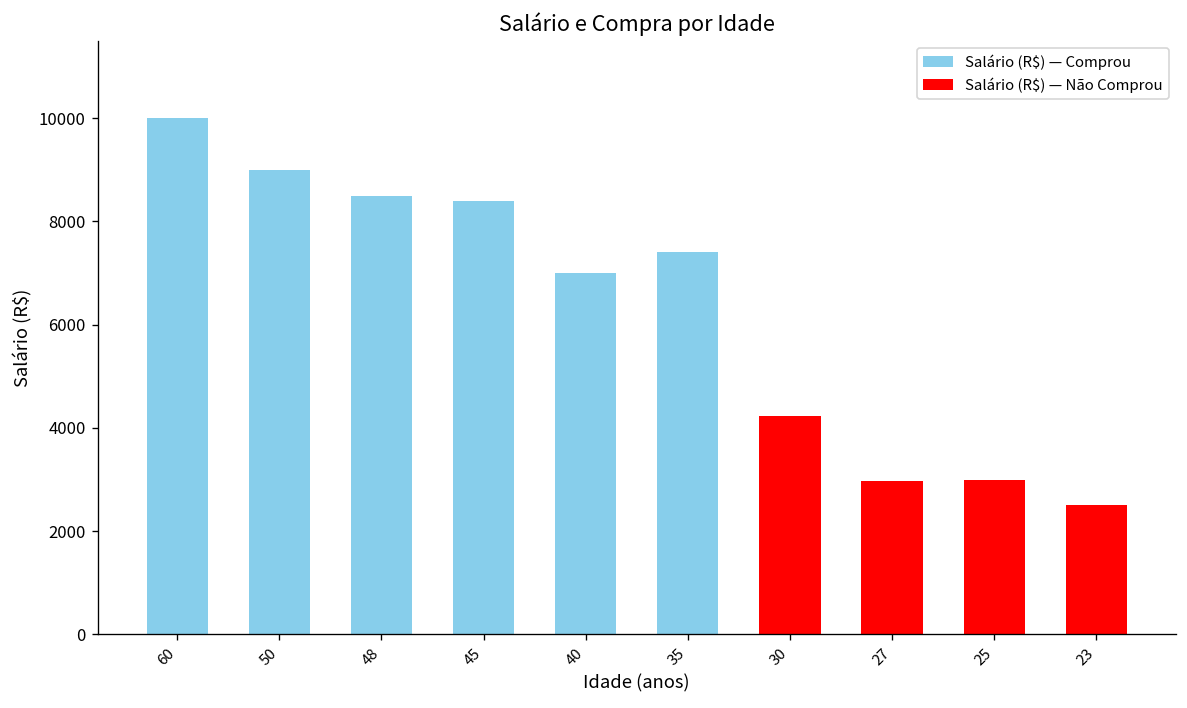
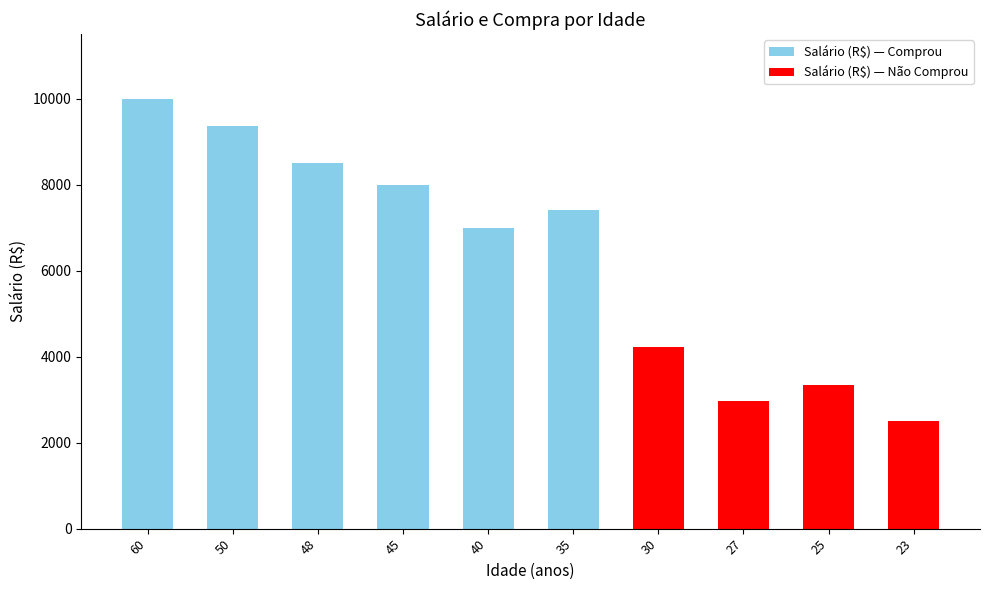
  {
    "60": 10000,
-   "50": 9000,
+   "50": 9400,
    "48": 8500,
-   "45": 8400,
+   "45": 8000,
    "40": 7000,
    "35": 7400,
    "30": 4200,
    "27": 3000,
-   "25": 3000,
+   "25": 3300,
    "23": 2500
  }
